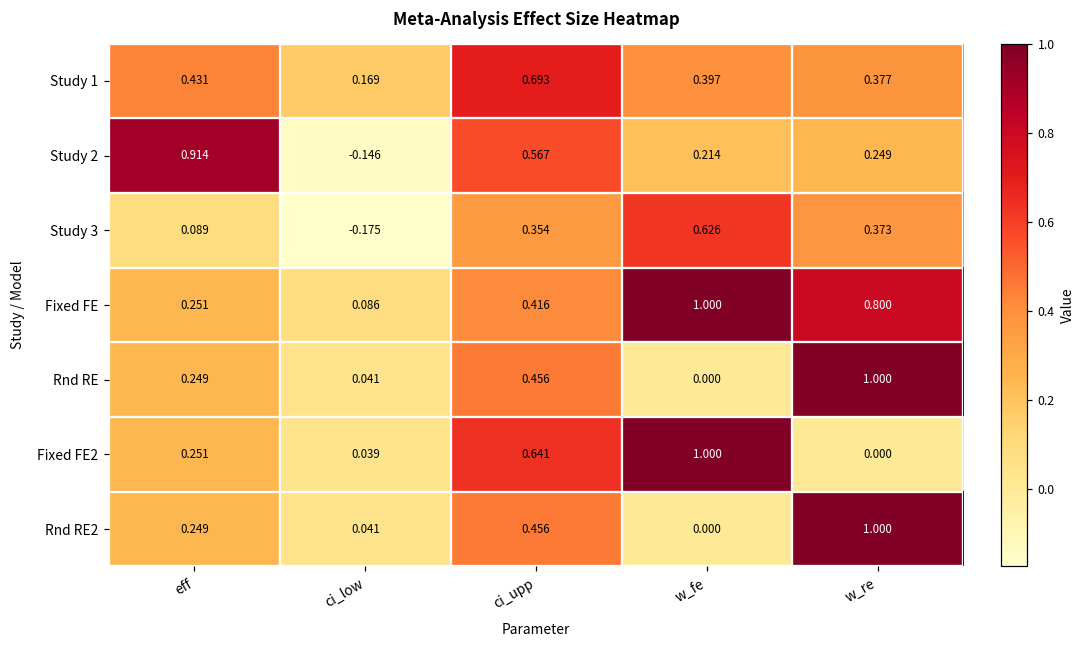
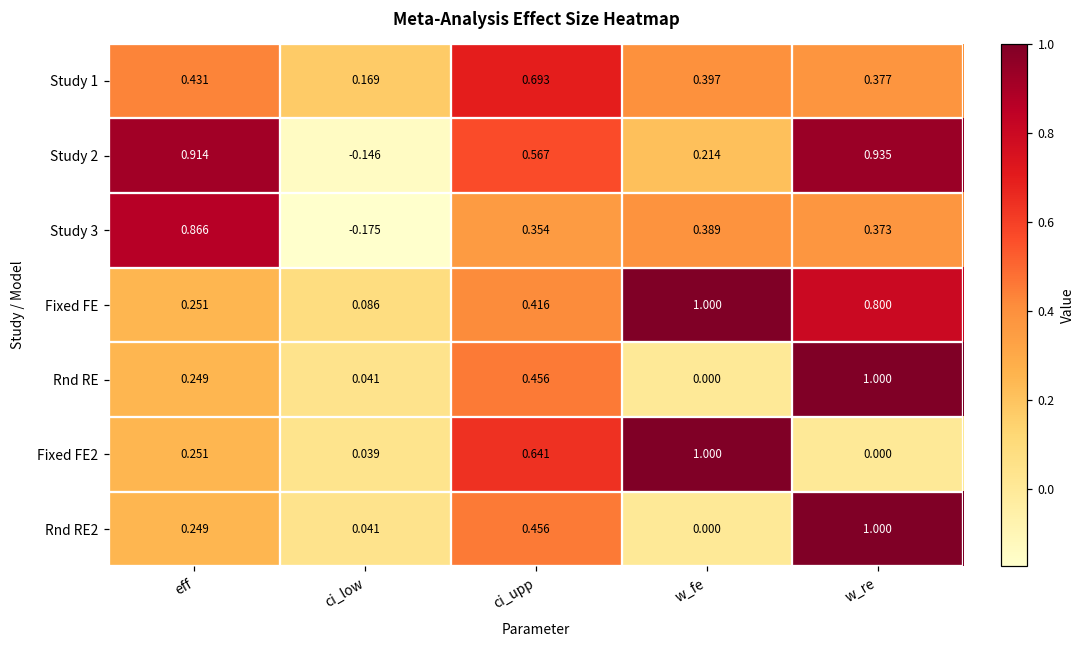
  {
    "Study 1": {
      "eff": 0.431,
      "ci_low": 0.169,
      "ci_upp": 0.693,
      "w_fe": 0.397,
      "w_re": 0.377
    },
    "Study 2": {
      "eff": 0.914,
      "ci_low": -0.146,
      "ci_upp": 0.567,
      "w_fe": 0.214,
-     "w_re": 0.249
+     "w_re": 0.935
    },
    "Study 3": {
-     "eff": 0.089,
+     "eff": 0.866,
      "ci_low": -0.175,
      "ci_upp": 0.354,
-     "w_fe": 0.626,
+     "w_fe": 0.389,
      "w_re": 0.373
    },
    "Fixed FE": {
      "eff": 0.251,
      "ci_low": 0.086,
      "ci_upp": 0.416,
      "w_fe": 1.000,
      "w_re": 0.800
    },
    "Rnd RE": {
      "eff": 0.249,
      "ci_low": 0.041,
      "ci_upp": 0.456,
      "w_fe": 0.000,
      "w_re": 1.000
    },
    "Fixed FE2": {
      "eff": 0.251,
      "ci_low": 0.039,
      "ci_upp": 0.641,
      "w_fe": 1.000,
      "w_re": 0.000
    },
    "Rnd RE2": {
      "eff": 0.249,
      "ci_low": 0.041,
      "ci_upp": 0.456,
      "w_fe": 0.000,
      "w_re": 1.000
    }
  }
